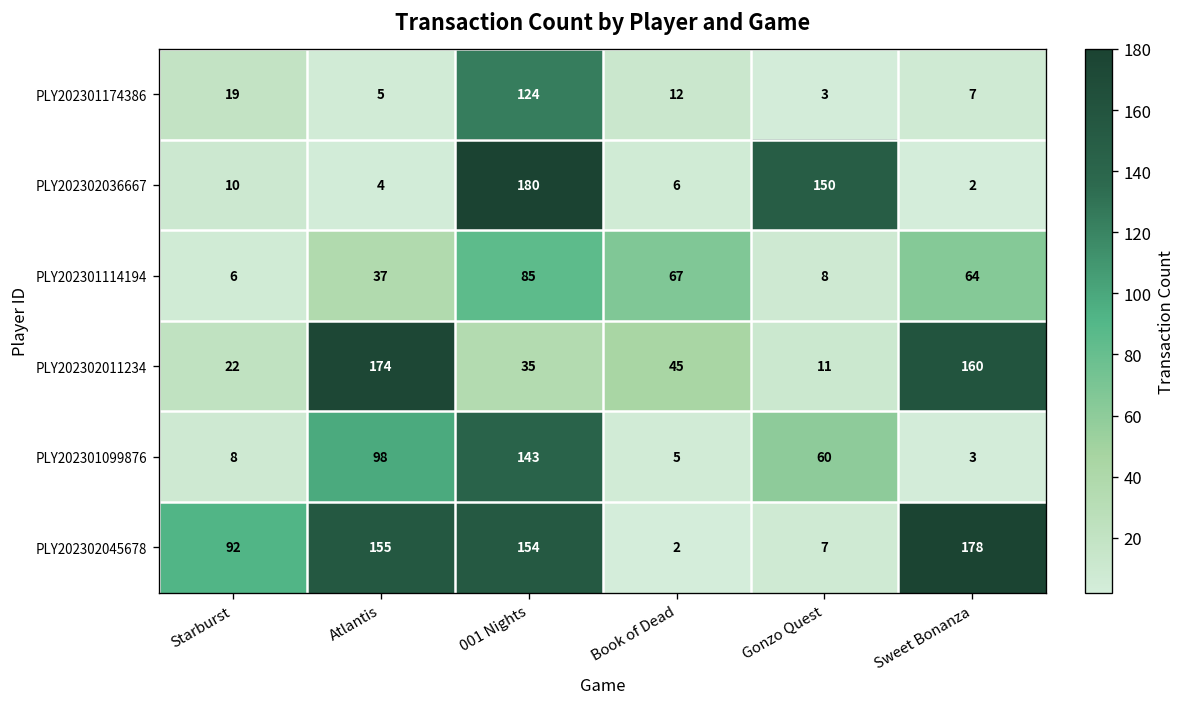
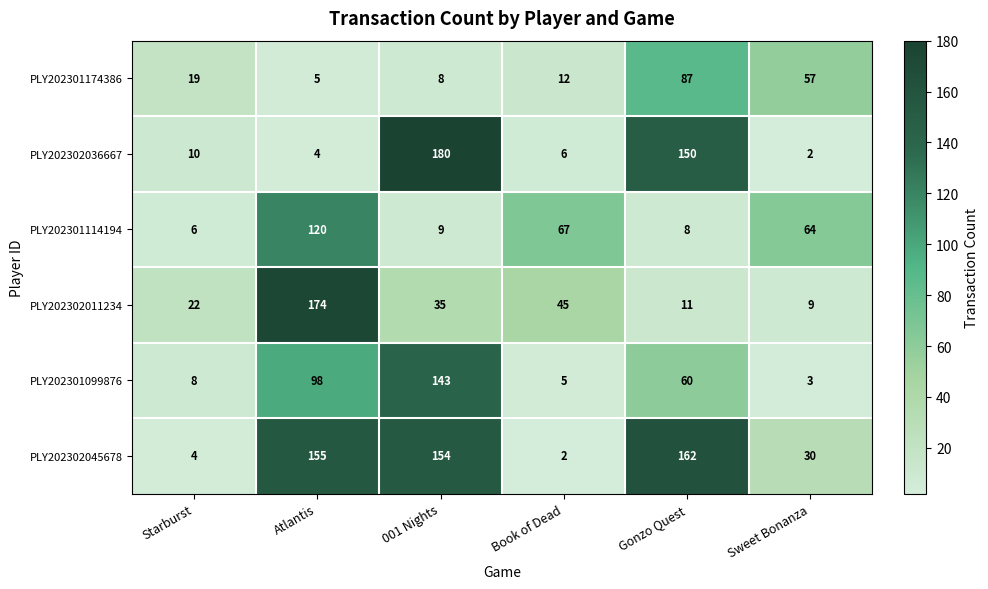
  {
    "PLY202301174386": {
      "Starburst": 19,
      "Atlantis": 5,
-     "001 Nights": 124,
+     "001 Nights": 8,
      "Book of Dead": 12,
-     "Gonzo Quest": 3,
-     "Sweet Bonanza": 7
+     "Gonzo Quest": 87,
+     "Sweet Bonanza": 57
    },
    "PLY202302036667": {
      "Starburst": 10,
      "Atlantis": 4,
      "001 Nights": 180,
      "Book of Dead": 6,
      "Gonzo Quest": 150,
      "Sweet Bonanza": 2
    },
    "PLY202301114194": {
      "Starburst": 6,
-     "Atlantis": 37,
-     "001 Nights": 85,
+     "Atlantis": 120,
+     "001 Nights": 9,
      "Book of Dead": 67,
      "Gonzo Quest": 8,
      "Sweet Bonanza": 64
    },
    "PLY202302011234": {
      "Starburst": 22,
      "Atlantis": 174,
      "001 Nights": 35,
      "Book of Dead": 45,
      "Gonzo Quest": 11,
-     "Sweet Bonanza": 160
+     "Sweet Bonanza": 9
    },
    "PLY202301099876": {
      "Starburst": 8,
      "Atlantis": 98,
      "001 Nights": 143,
      "Book of Dead": 5,
      "Gonzo Quest": 60,
      "Sweet Bonanza": 3
    },
    "PLY202302045678": {
-     "Starburst": 92,
+     "Starburst": 4,
      "Atlantis": 155,
      "001 Nights": 154,
      "Book of Dead": 2,
-     "Gonzo Quest": 7,
-     "Sweet Bonanza": 178
+     "Gonzo Quest": 162,
+     "Sweet Bonanza": 30
    }
  }
